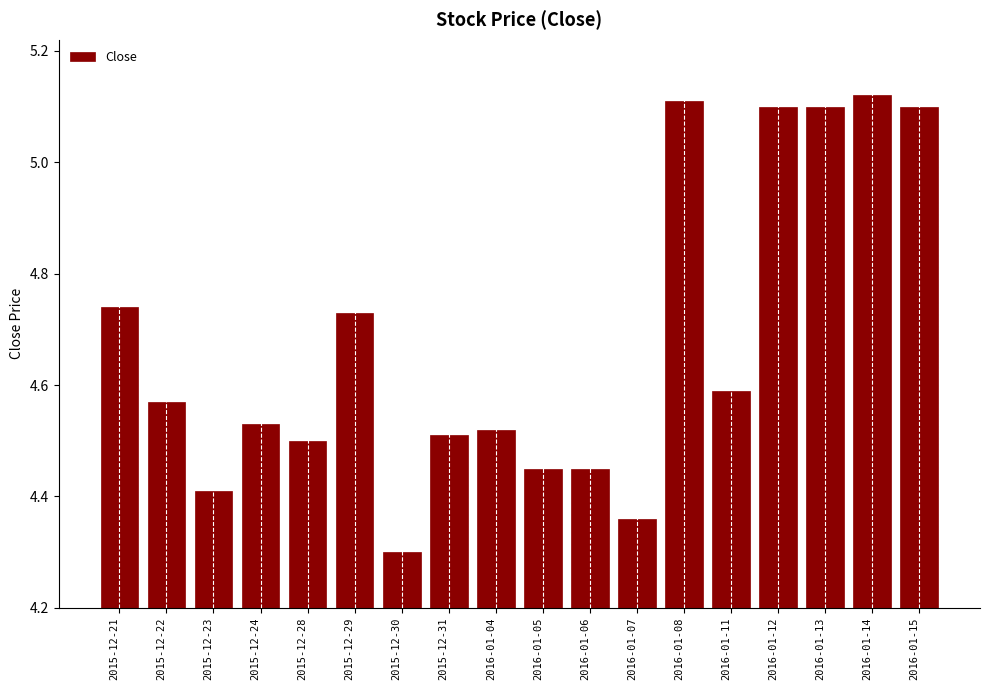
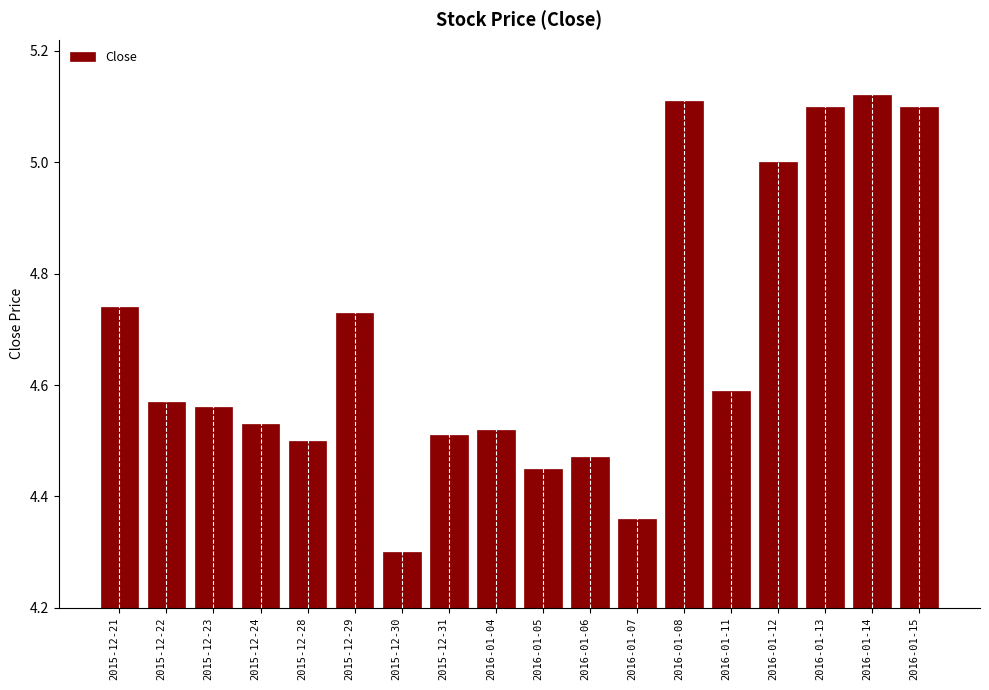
  {
    "2015-12-21": 4.74,
    "2015-12-22": 4.57,
-   "2015-12-23": 4.41,
+   "2015-12-23": 4.56,
    "2015-12-24": 4.53,
    "2015-12-28": 4.50,
    "2015-12-29": 4.73,
    "2015-12-30": 4.30,
    "2015-12-31": 4.51,
    "2016-01-04": 4.52,
    "2016-01-05": 4.45,
-   "2016-01-06": 4.45,
+   "2016-01-06": 4.47,
    "2016-01-07": 4.36,
    "2016-01-08": 5.11,
    "2016-01-11": 4.59,
-   "2016-01-12": 5.1,
+   "2016-01-12": 5.0,
    "2016-01-13": 5.10,
    "2016-01-14": 5.12,
    "2016-01-15": 5.10
  }
